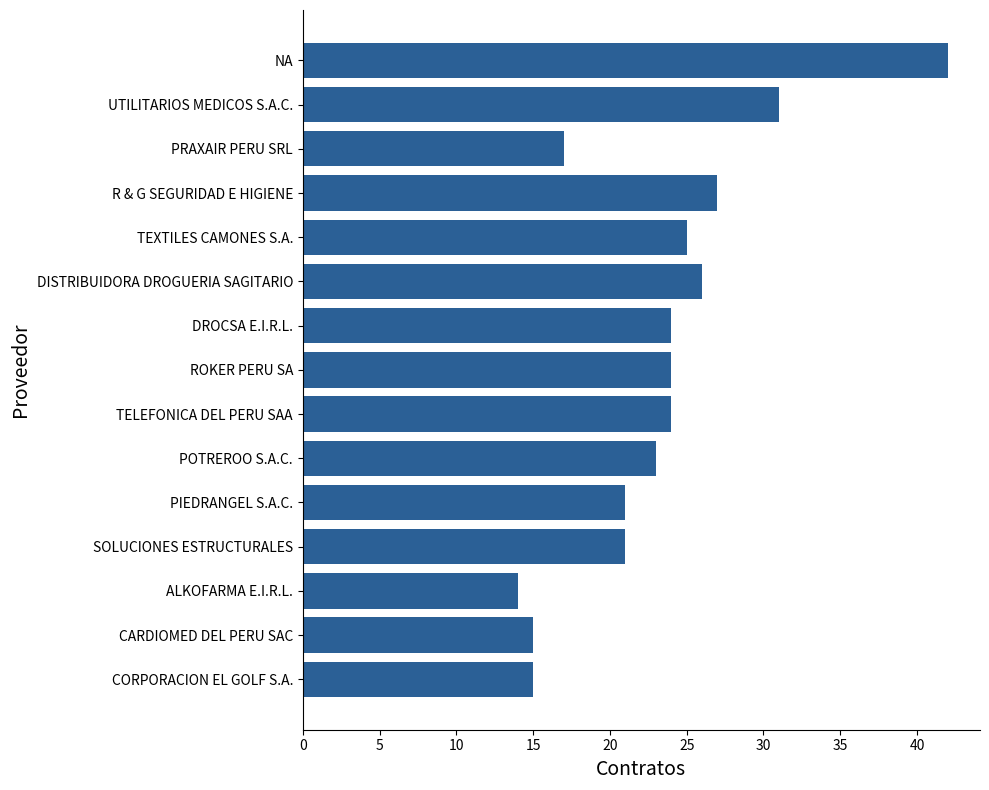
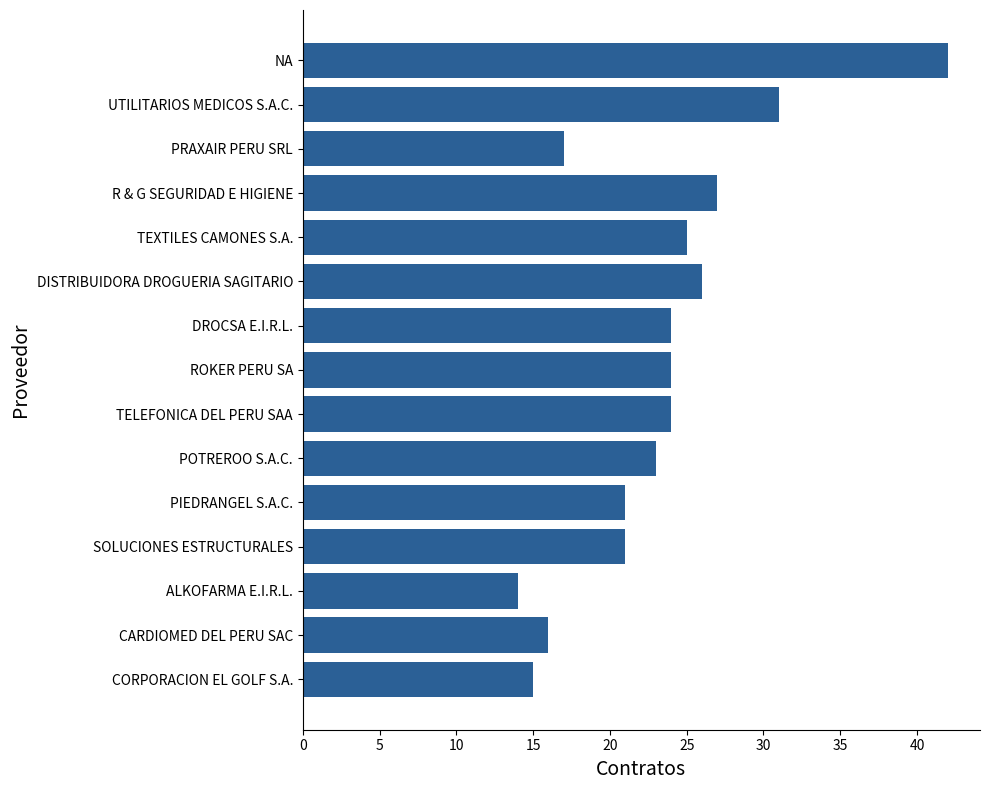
  {
    "NA": 42,
    "UTILITARIOS MEDICOS S.A.C.": 31,
    "PRAXAIR PERU SRL": 17,
    "R & G SEGURIDAD E HIGIENE": 27,
    "TEXTILES CAMONES S.A.": 25,
    "DISTRIBUIDORA DROGUERIA SAGITARIO": 26,
    "DROCSA E.I.R.L.": 24,
    "ROKER PERU SA": 24,
    "TELEFONICA DEL PERU SAA": 24,
    "POTREROO S.A.C.": 23,
    "PIEDRANGEL S.A.C.": 21,
    "SOLUCIONES ESTRUCTURALES": 21,
    "ALKOFARMA E.I.R.L.": 14,
-   "CARDIOMED DEL PERU SAC": 15,
+   "CARDIOMED DEL PERU SAC": 16,
    "CORPORACION EL GOLF S.A.": 15
  }
